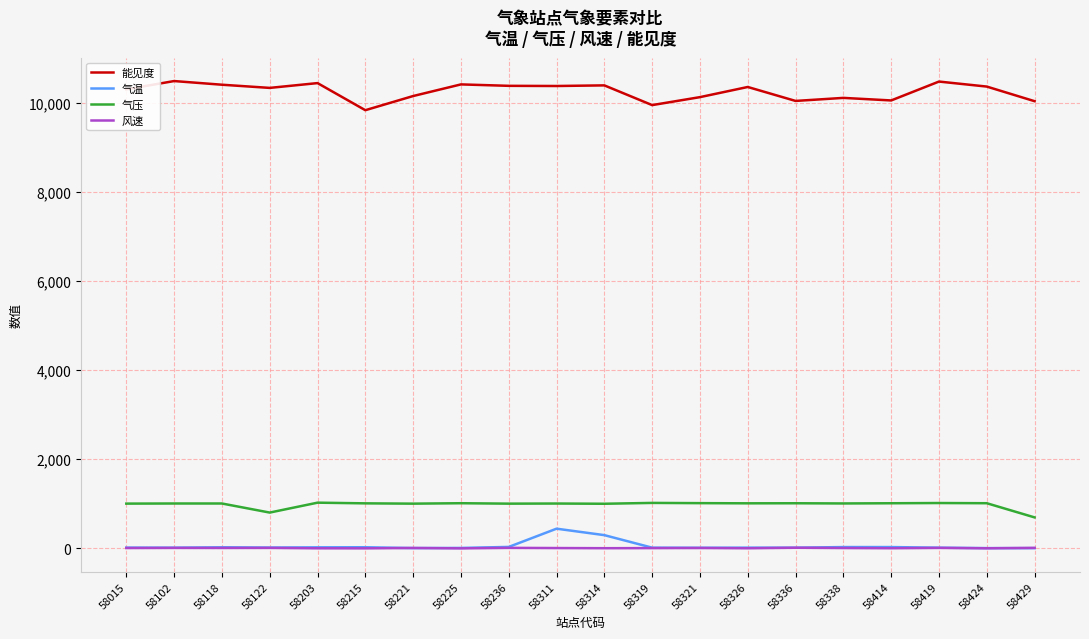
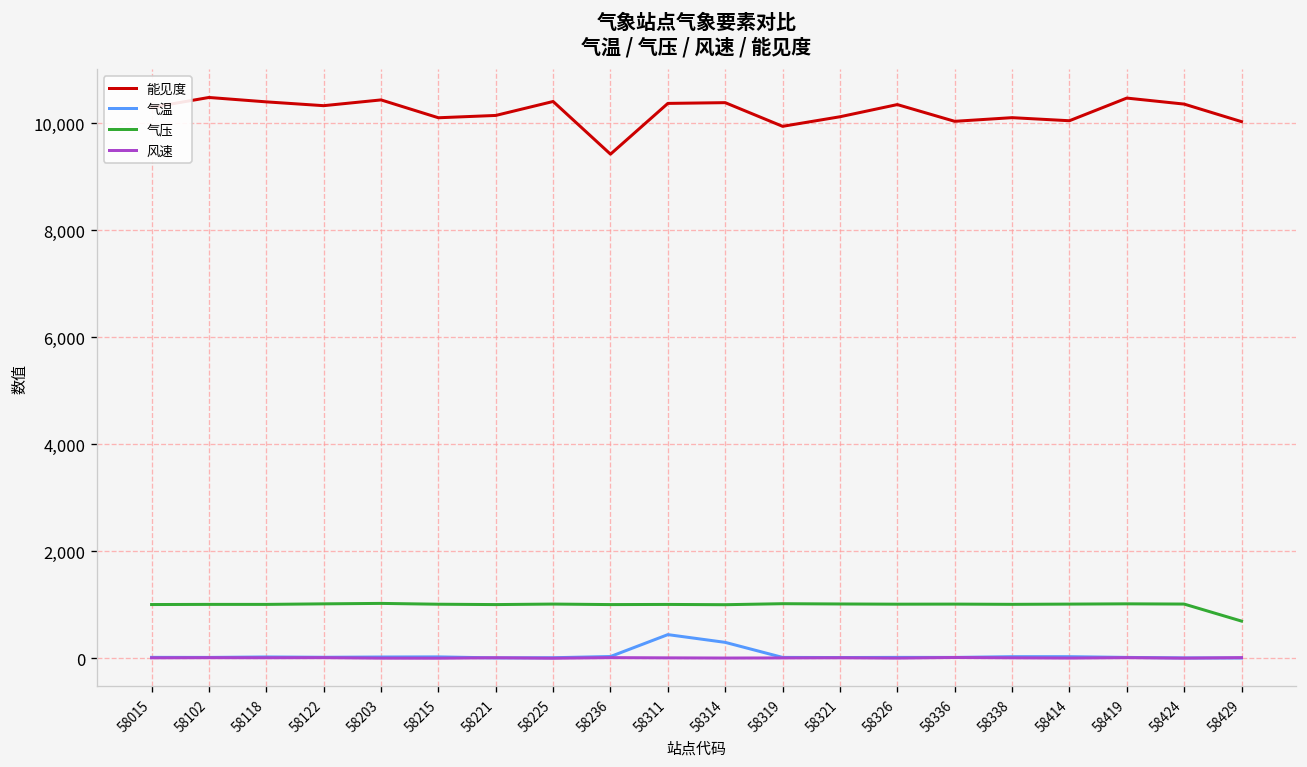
  {
    "能见度": {
      "58102": "10,500",
      "58118": "10,400",
      "58122": "10,300",
      "58203": "10,400",
-     "58215": "9,800",
+     "58215": "10,100",
      "58221": "10,100",
      "58225": "10,400",
-     "58236": "10,400",
+     "58236": "9,400",
      "58311": "10,400",
      "58314": "10,400",
      "58319": "9,900",
      "58321": "10,100",
      "58326": "10,300",
      "58336": "10,000",
      "58338": "10,100",
      "58414": "10,000",
      "58419": "10,500",
      "58424": "10,400",
      "58429": "10,000"
    },
    "气温": {
      "58311": "400",
      "58314": "300"
    },
    "气压": {
      "58015": "1,000",
      "58102": "1,000",
      "58118": "1,000",
-     "58122": "800",
+     "58122": "1,000",
      "58203": "1,000",
      "58215": "1,000",
      "58221": "1,000",
      "58225": "1,000",
      "58236": "1,000",
      "58311": "1,000",
      "58314": "1,000",
      "58319": "1,000",
      "58321": "1,000",
      "58326": "1,000",
      "58336": "1,000",
      "58338": "1,000",
      "58414": "1,000",
      "58419": "1,000",
      "58424": "1,000",
      "58429": "700"
    },
    "风速": {
      "58311": "0",
      "58314": "0"
    }
  }
